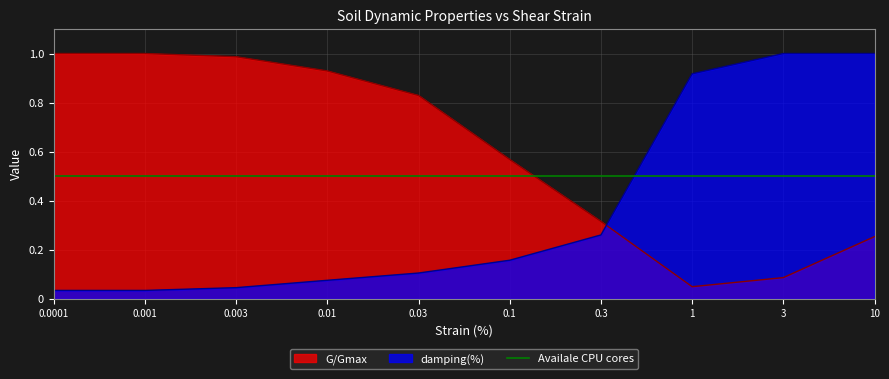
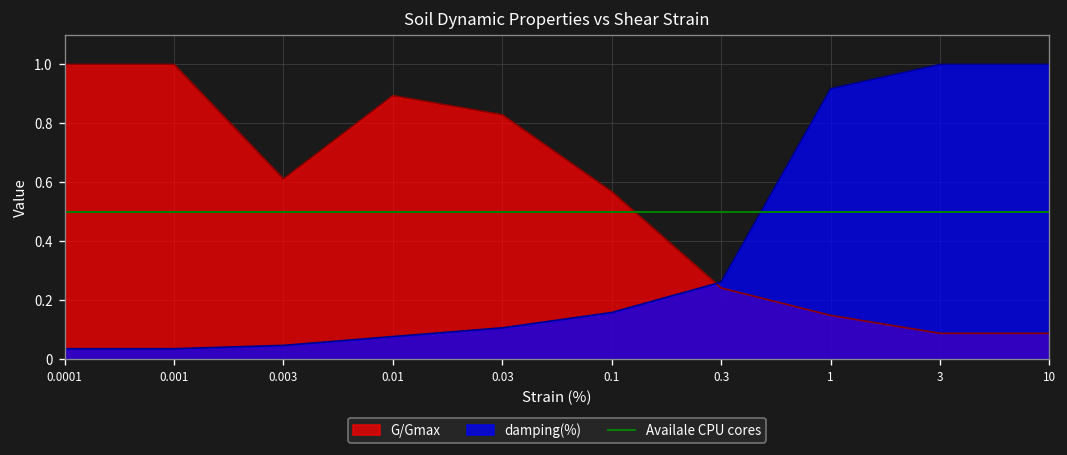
  {
    "G/Gmax": {
      "0.0001": 1.00,
      "0.001": 1.00,
-     "0.003": 0.99,
-     "0.01": 0.93,
+     "0.003": 0.61,
+     "0.01": 0.89,
      "0.03": 0.83,
      "0.1": 0.57,
-     "0.3": 0.32,
-     "1": 0.05,
+     "0.3": 0.24,
+     "1": 0.15,
      "3": 0.09,
-     "10": 0.25
+     "10": 0.09
    },
    "damping(%)": {
      "0.0001": 0.03,
      "0.001": 0.03,
      "0.003": 0.05,
      "0.01": 0.08,
      "0.03": 0.11,
      "0.1": 0.16,
      "0.3": 0.26,
      "1": 0.92,
      "3": 1.00,
      "10": 1.00
    }
  }
